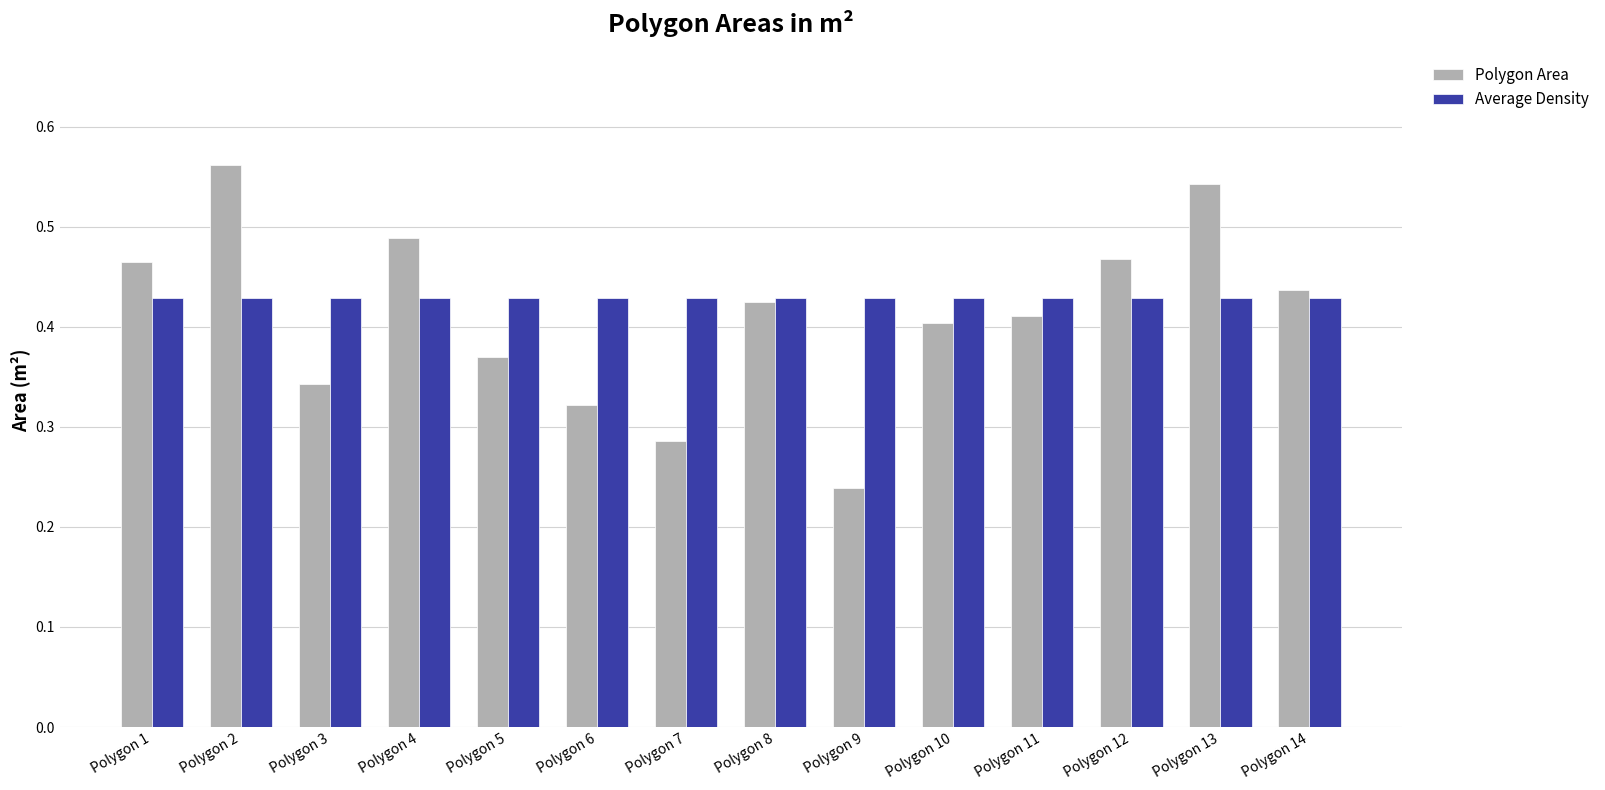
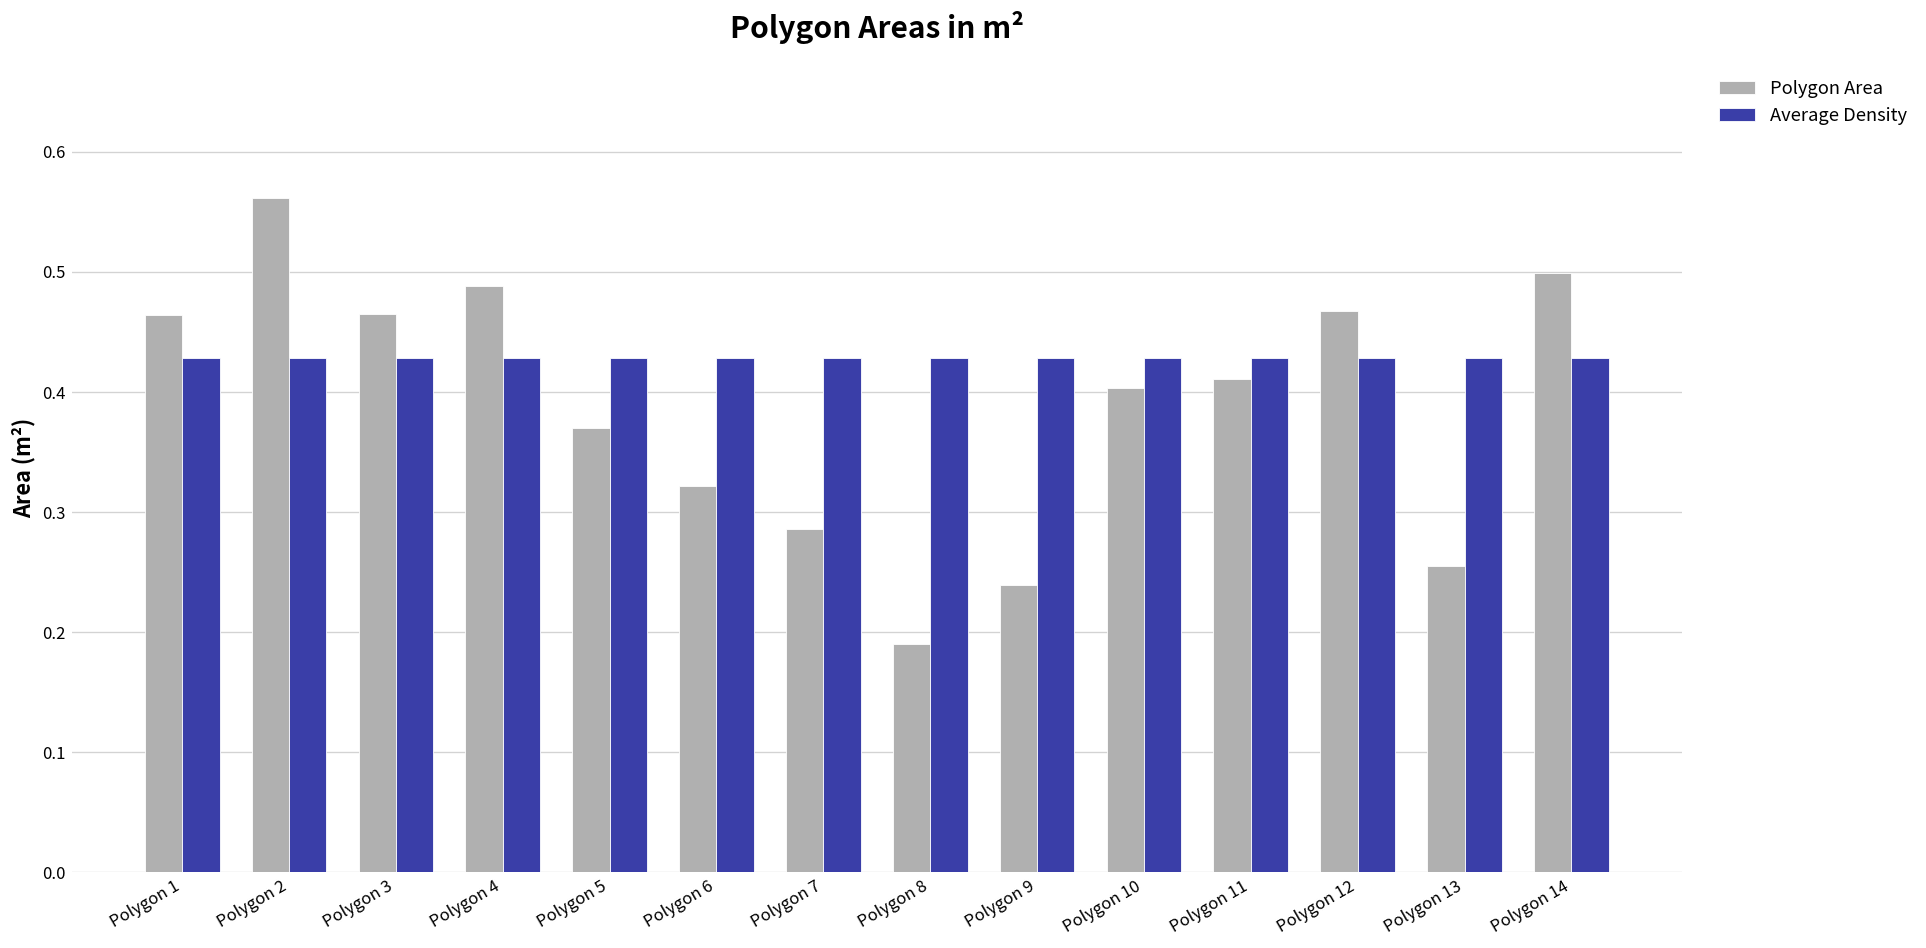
  {
    "Polygon Area": {
      "Polygon 1": 0.464,
      "Polygon 2": 0.561,
-     "Polygon 3": 0.342,
+     "Polygon 3": 0.465,
      "Polygon 4": 0.489,
      "Polygon 5": 0.370,
      "Polygon 6": 0.322,
      "Polygon 7": 0.286,
-     "Polygon 8": 0.424,
+     "Polygon 8": 0.191,
      "Polygon 9": 0.239,
      "Polygon 10": 0.403,
      "Polygon 11": 0.411,
      "Polygon 12": 0.467,
-     "Polygon 13": 0.542,
-     "Polygon 14": 0.436
+     "Polygon 13": 0.256,
+     "Polygon 14": 0.499
    },
    "Average Density": {
      "Polygon 1": 0.429,
      "Polygon 2": 0.429,
      "Polygon 3": 0.429,
      "Polygon 4": 0.429,
      "Polygon 5": 0.429,
      "Polygon 6": 0.429,
      "Polygon 7": 0.429,
      "Polygon 8": 0.429,
      "Polygon 9": 0.429,
      "Polygon 10": 0.429,
      "Polygon 11": 0.429,
      "Polygon 12": 0.429,
      "Polygon 13": 0.429,
      "Polygon 14": 0.429
    }
  }
